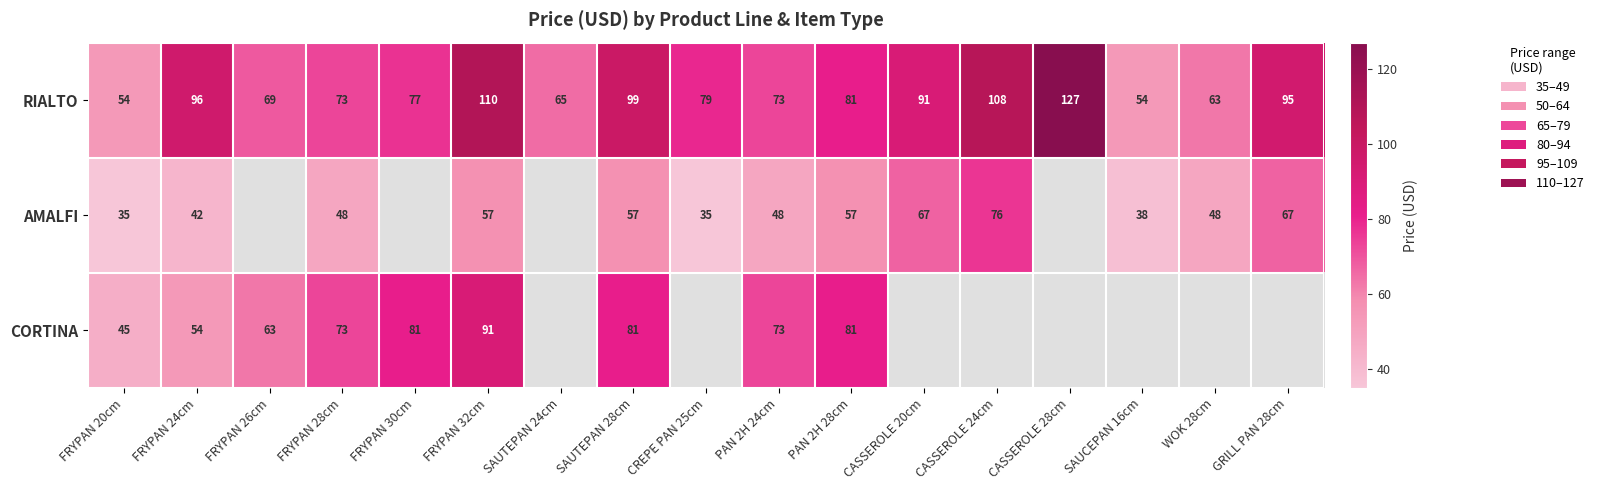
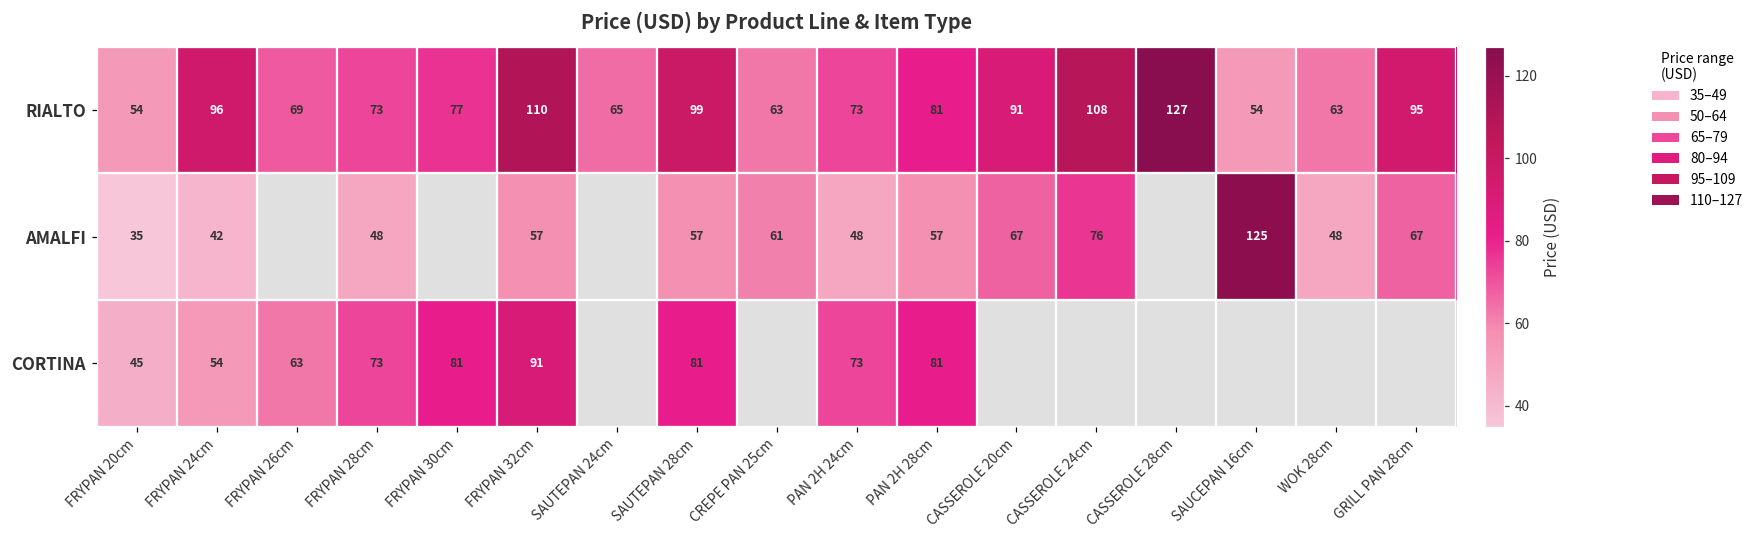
  {
    "RIALTO": {
      "FRYPAN 20cm": 54,
      "FRYPAN 24cm": 96,
      "FRYPAN 26cm": 69,
      "FRYPAN 28cm": 73,
      "FRYPAN 30cm": 77,
      "FRYPAN 32cm": 110,
      "SAUTEPAN 24cm": 65,
      "SAUTEPAN 28cm": 99,
-     "CREPE PAN 25cm": 79,
+     "CREPE PAN 25cm": 63,
      "PAN 2H 24cm": 73,
      "PAN 2H 28cm": 81,
      "CASSEROLE 20cm": 91,
      "CASSEROLE 24cm": 108,
      "CASSEROLE 28cm": 127,
      "SAUCEPAN 16cm": 54,
      "WOK 28cm": 63,
      "GRILL PAN 28cm": 95
    },
    "AMALFI": {
      "FRYPAN 20cm": 35,
      "FRYPAN 24cm": 42,
      "FRYPAN 28cm": 48,
      "FRYPAN 32cm": 57,
      "SAUTEPAN 28cm": 57,
-     "CREPE PAN 25cm": 35,
+     "CREPE PAN 25cm": 61,
      "PAN 2H 24cm": 48,
      "PAN 2H 28cm": 57,
      "CASSEROLE 20cm": 67,
      "CASSEROLE 24cm": 76,
-     "SAUCEPAN 16cm": 38,
+     "SAUCEPAN 16cm": 125,
      "WOK 28cm": 48,
      "GRILL PAN 28cm": 67
    },
    "CORTINA": {
      "FRYPAN 20cm": 45,
      "FRYPAN 24cm": 54,
      "FRYPAN 26cm": 63,
      "FRYPAN 28cm": 73,
      "FRYPAN 30cm": 81,
      "FRYPAN 32cm": 91,
      "SAUTEPAN 28cm": 81,
      "PAN 2H 24cm": 73,
      "PAN 2H 28cm": 81
    }
  }
